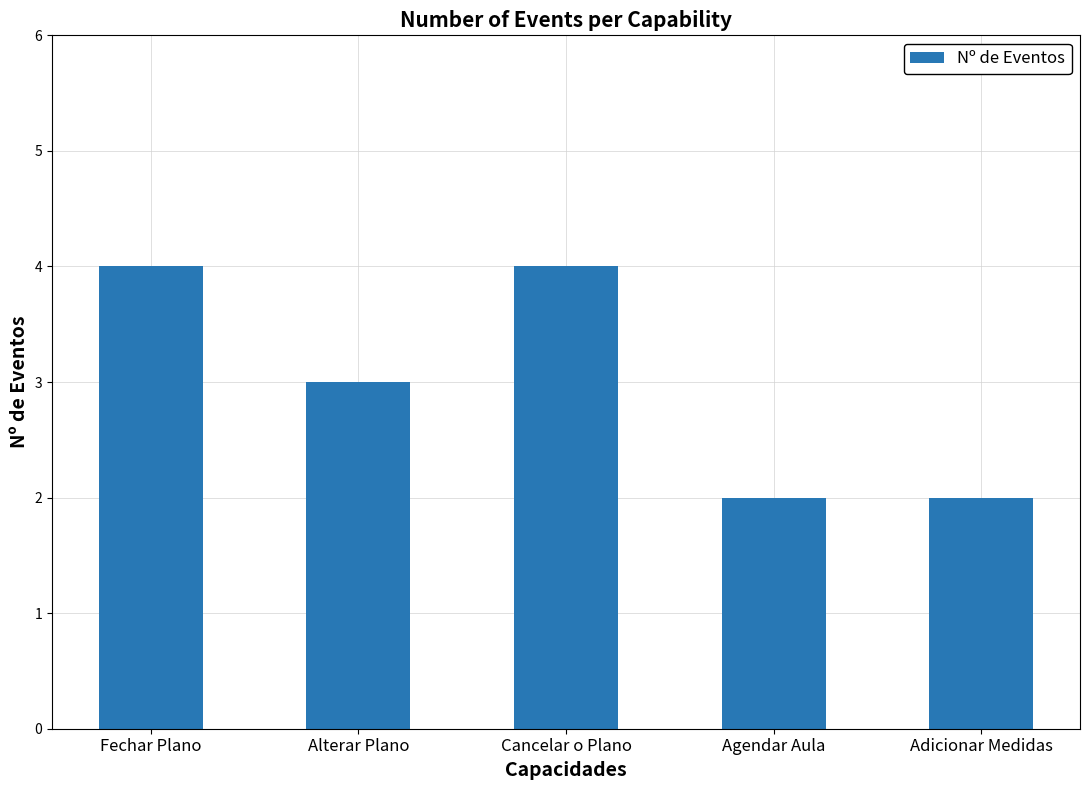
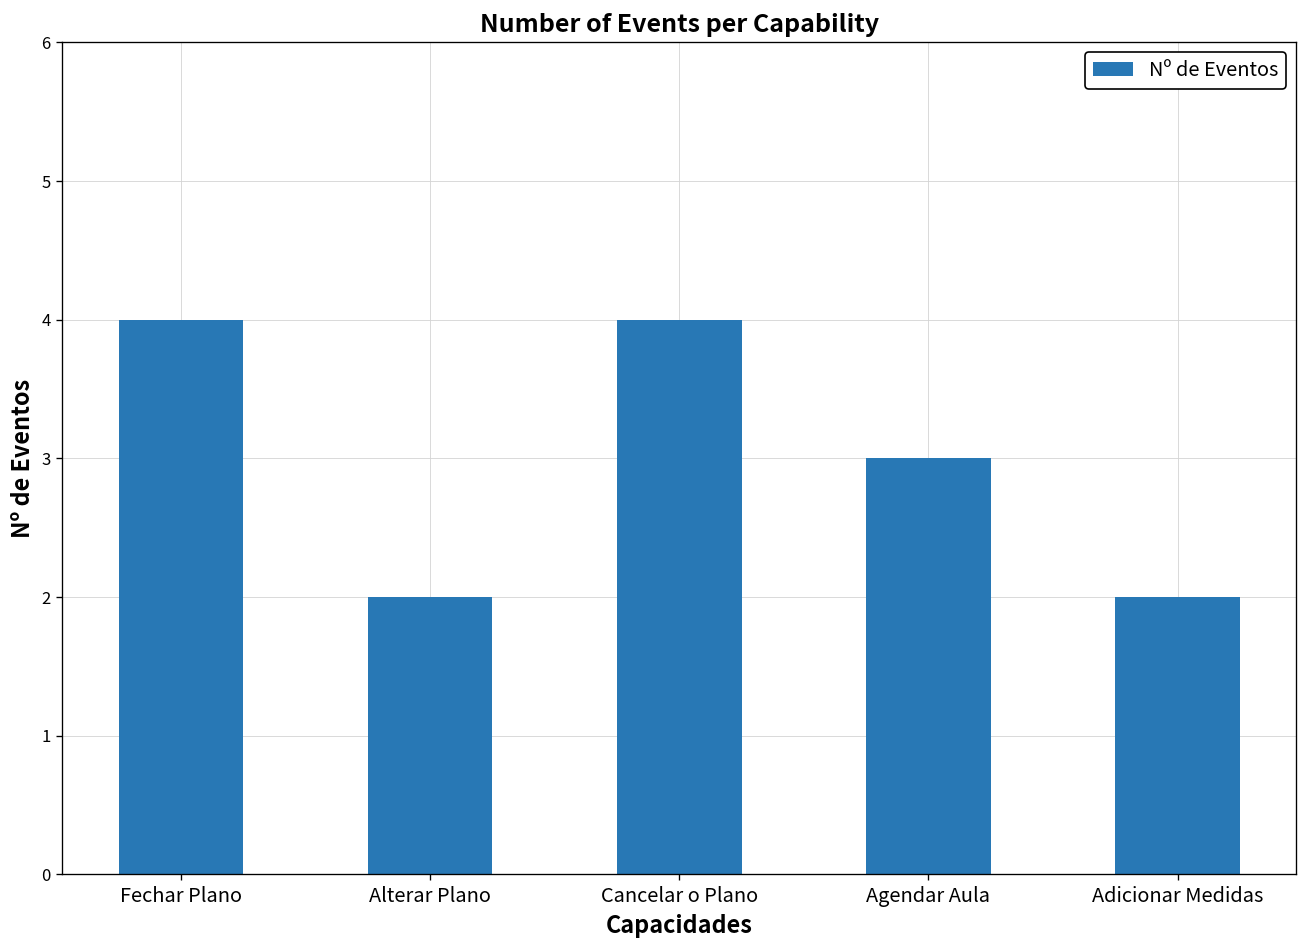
  {
    "Fechar Plano": 4,
-   "Alterar Plano": 3,
+   "Alterar Plano": 2,
    "Cancelar o Plano": 4,
-   "Agendar Aula": 2,
+   "Agendar Aula": 3,
    "Adicionar Medidas": 2
  }
